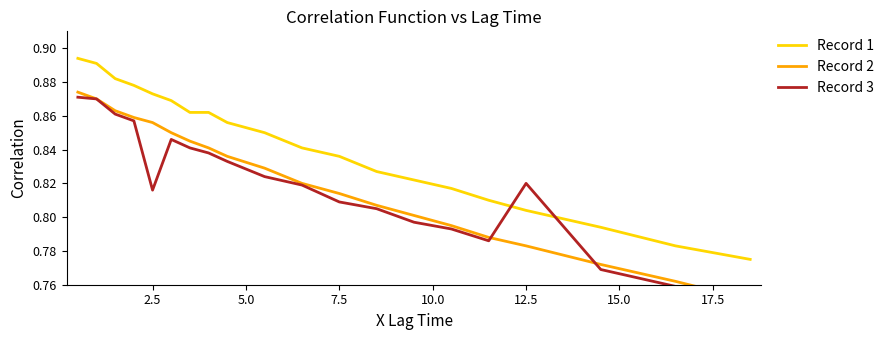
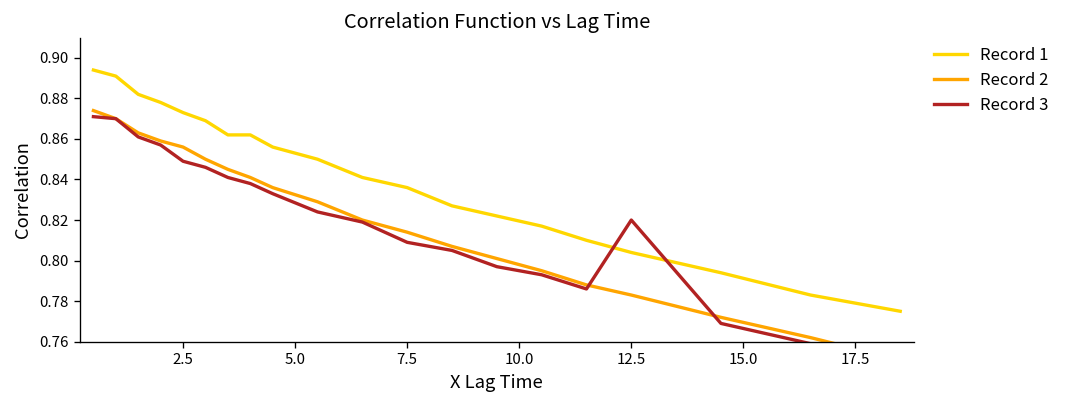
  {
    "Record 3": {
-     "2.5": 0.816,
+     "2.5": 0.849,
      "7.5": 0.809,
      "12.5": 0.820
    }
  }
